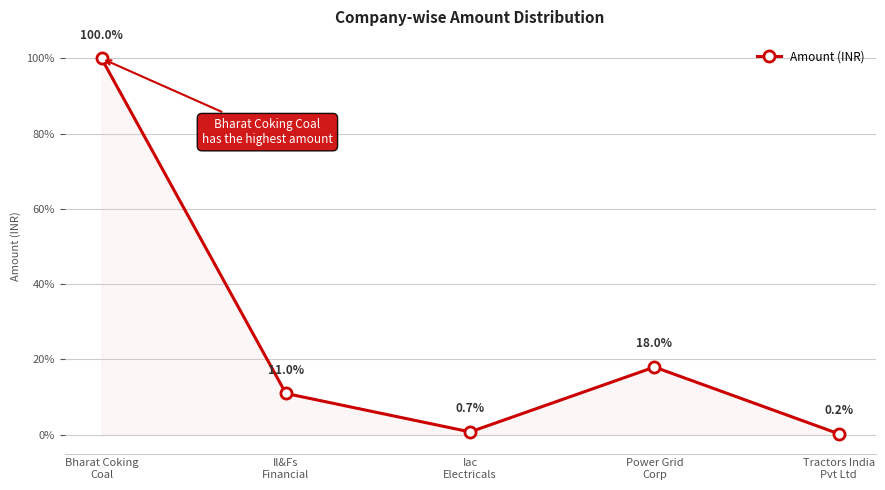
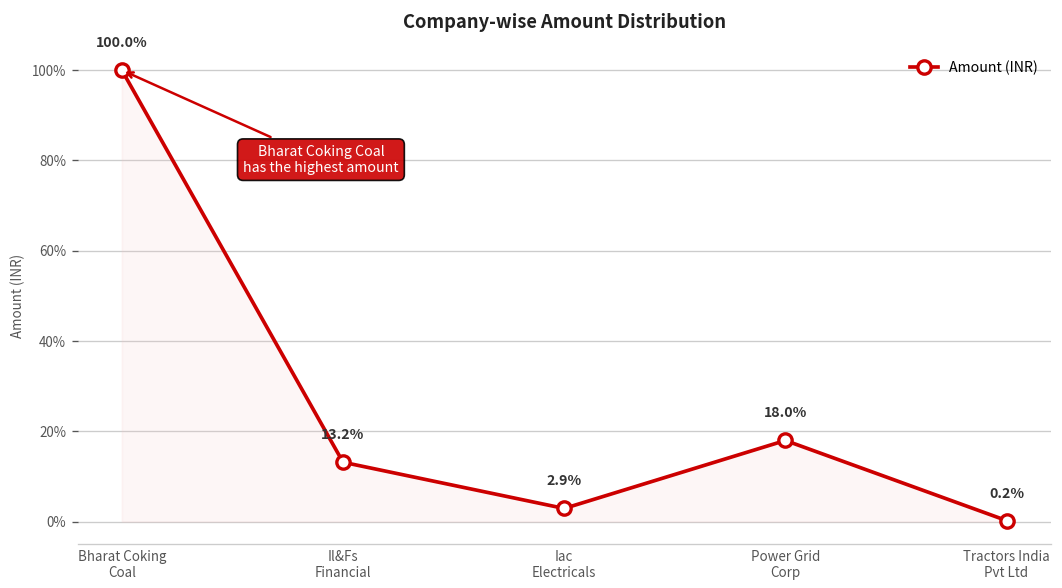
  {
    "Bharat Coking Coal": "100.0%",
-   "Il&Fs Financial": "11.0%",
-   "Iac Electricals": "0.7%",
+   "Il&Fs Financial": "13.2%",
+   "Iac Electricals": "2.9%",
    "Power Grid Corp": "18.0%",
    "Tractors India Pvt Ltd": "0.2%"
  }
